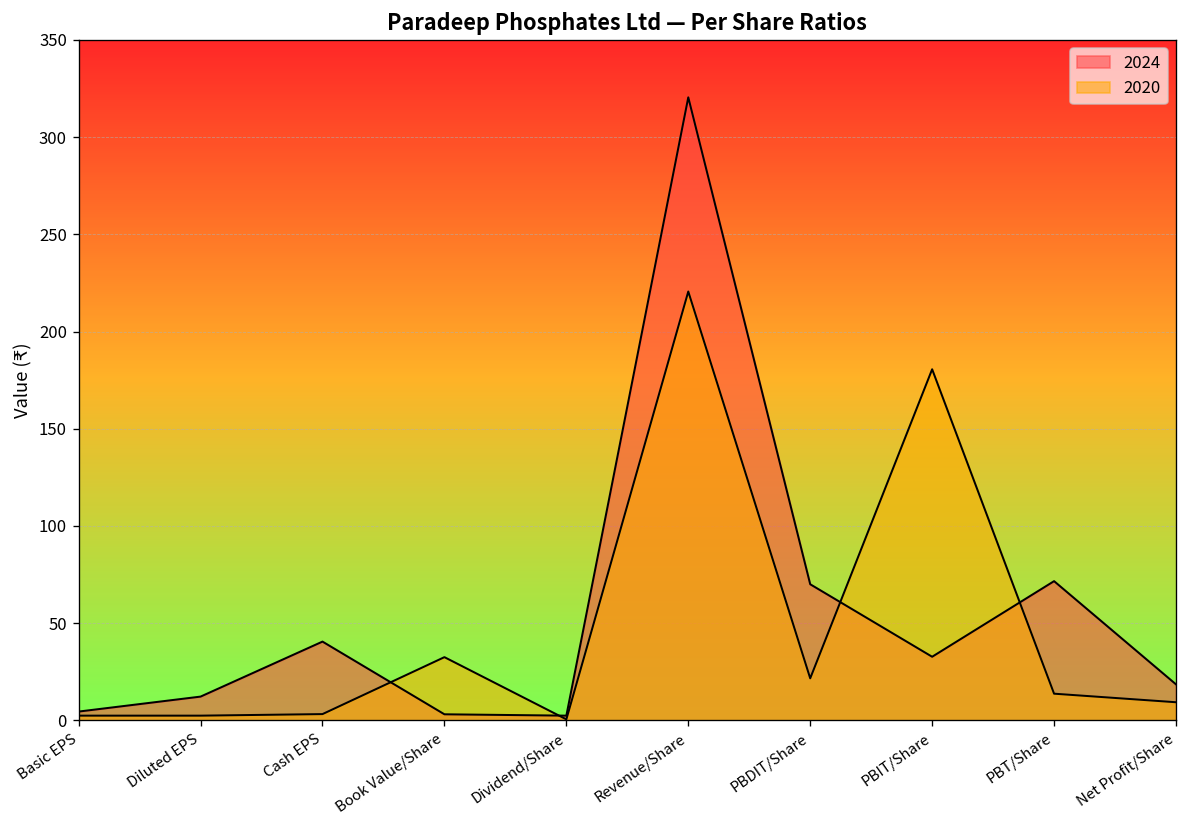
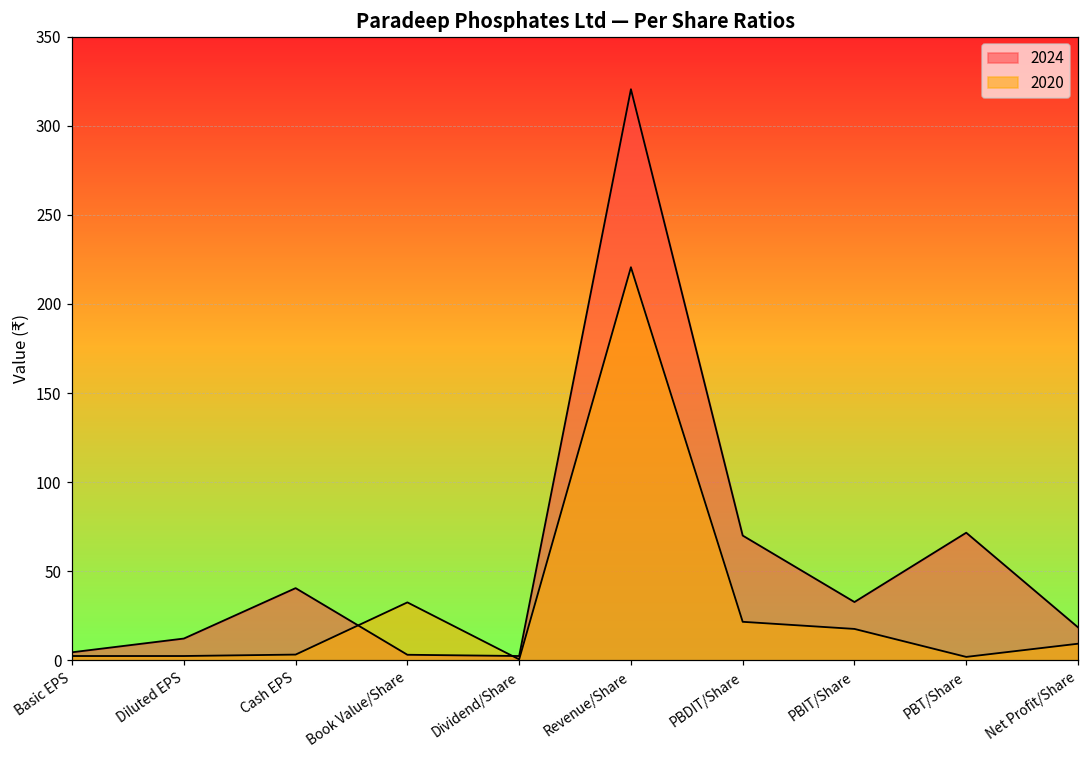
  {
    "2024": {
      "Basic EPS": 5,
      "Diluted EPS": 12,
      "Cash EPS": 41,
      "Book Value/Share": 3,
      "Dividend/Share": 2,
      "Revenue/Share": 321,
      "PBDIT/Share": 70,
      "PBIT/Share": 33,
      "PBT/Share": 72,
      "Net Profit/Share": 19
    },
    "2020": {
      "Basic EPS": 2,
      "Diluted EPS": 2,
      "Cash EPS": 3,
      "Book Value/Share": 33,
      "Dividend/Share": 1,
      "Revenue/Share": 221,
      "PBDIT/Share": 22,
-     "PBIT/Share": 181,
-     "PBT/Share": 14,
+     "PBIT/Share": 18,
+     "PBT/Share": 2,
      "Net Profit/Share": 9
    }
  }
